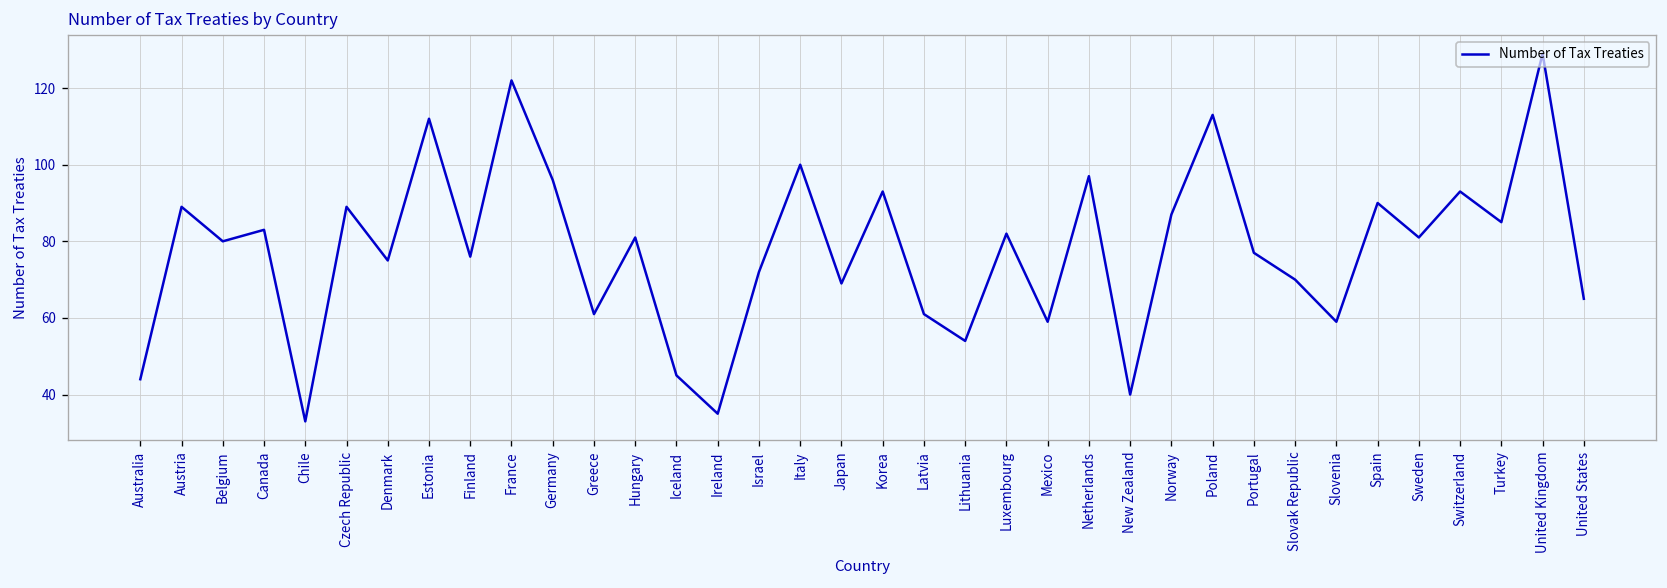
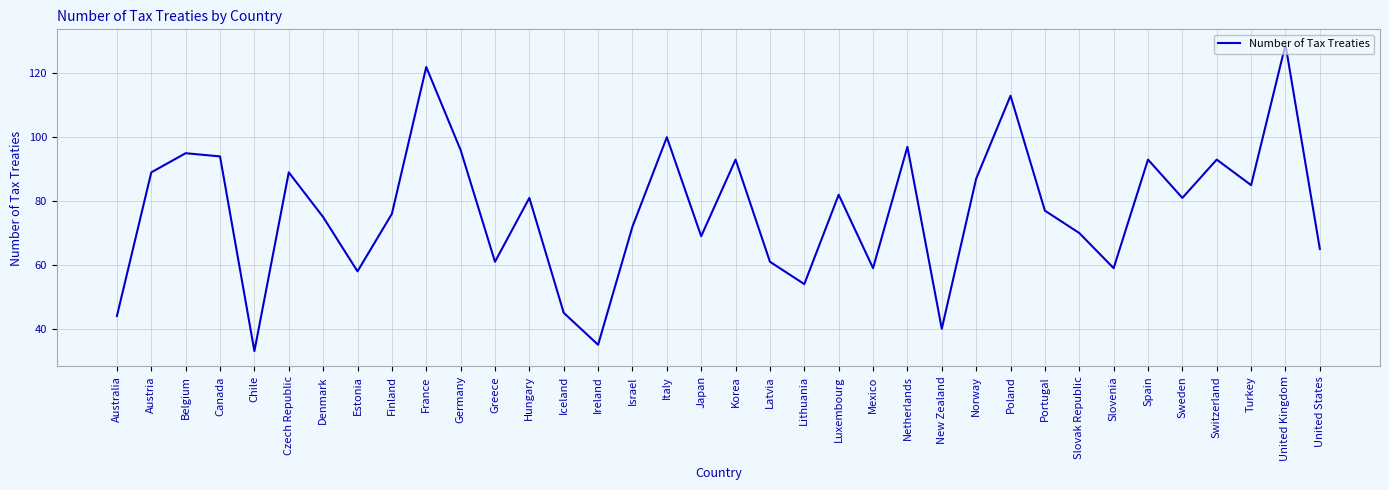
  {
    "Australia": 44,
    "Austria": 89,
-   "Belgium": 80,
-   "Canada": 83,
+   "Belgium": 95,
+   "Canada": 94,
    "Chile": 33,
    "Czech Republic": 89,
    "Denmark": 75,
-   "Estonia": 112,
+   "Estonia": 58,
    "Finland": 76,
    "France": 122,
    "Germany": 96,
    "Greece": 61,
    "Hungary": 81,
    "Iceland": 45,
    "Ireland": 35,
    "Israel": 72,
    "Italy": 100,
    "Japan": 69,
    "Korea": 93,
    "Latvia": 61,
    "Lithuania": 54,
    "Luxembourg": 82,
    "Mexico": 59,
    "Netherlands": 97,
    "New Zealand": 40,
    "Norway": 87,
    "Poland": 113,
    "Portugal": 77,
    "Slovak Republic": 70,
    "Slovenia": 59,
-   "Spain": 90,
+   "Spain": 93,
    "Sweden": 81,
    "Switzerland": 93,
    "Turkey": 85,
    "United States": 65
  }
